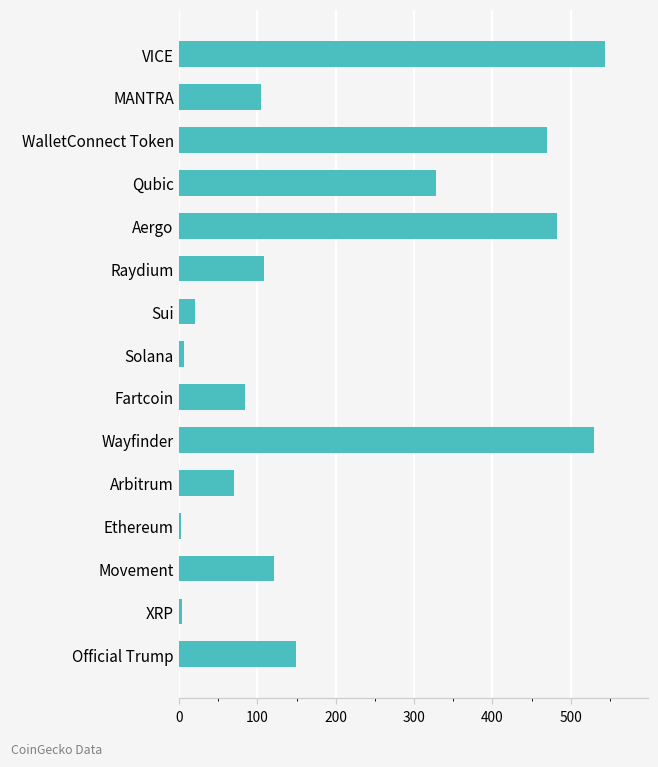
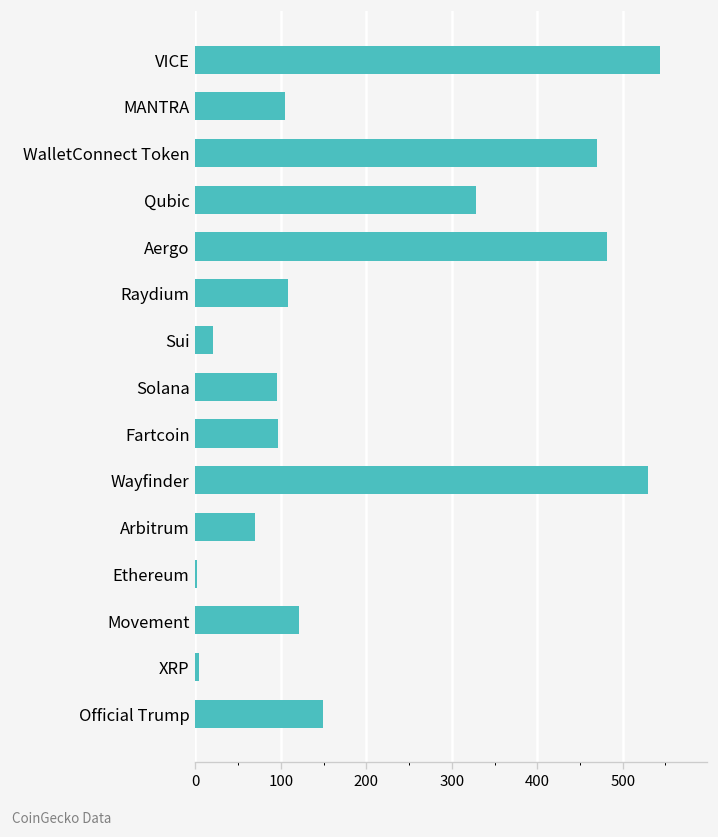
  {
    "VICE": 540,
    "MANTRA": 110,
    "WalletConnect Token": 470,
    "Qubic": 330,
    "Aergo": 480,
    "Raydium": 110,
    "Sui": 20,
-   "Solana": 10,
-   "Fartcoin": 80,
+   "Solana": 100,
+   "Fartcoin": 100,
    "Wayfinder": 530,
    "Arbitrum": 70,
    "Movement": 120,
    "XRP": 0,
    "Official Trump": 150
  }
